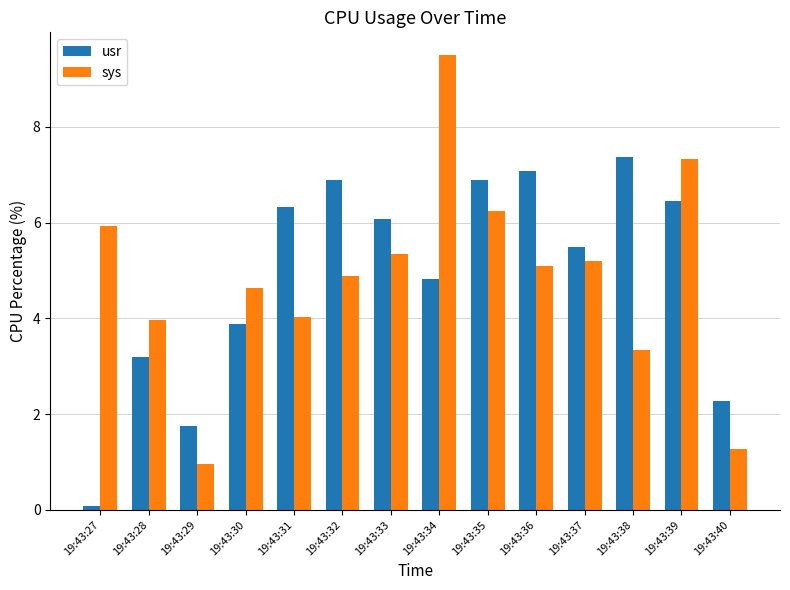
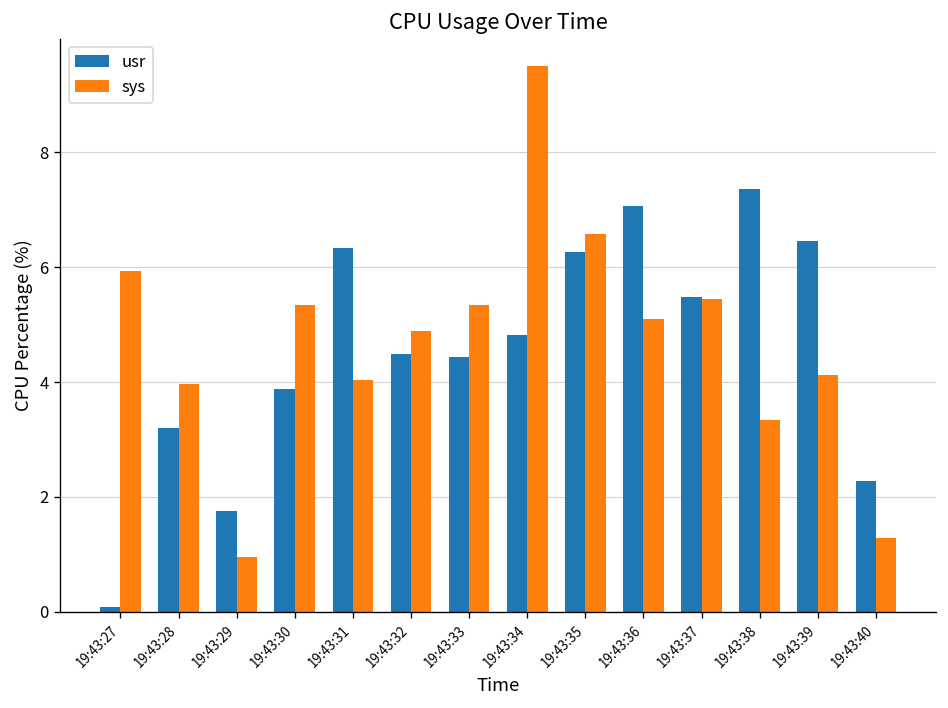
  {
    "usr": {
      "19:43:27": 0.1,
      "19:43:28": 3.2,
      "19:43:29": 1.8,
      "19:43:30": 3.9,
      "19:43:31": 6.3,
-     "19:43:32": 6.9,
-     "19:43:33": 6.1,
+     "19:43:32": 4.5,
+     "19:43:33": 4.4,
      "19:43:34": 4.8,
-     "19:43:35": 6.9,
+     "19:43:35": 6.3,
      "19:43:36": 7.1,
      "19:43:37": 5.5,
      "19:43:38": 7.4,
      "19:43:39": 6.5,
      "19:43:40": 2.3
    },
    "sys": {
      "19:43:27": 5.9,
      "19:43:28": 4.0,
      "19:43:29": 1.0,
-     "19:43:30": 4.6,
+     "19:43:30": 5.3,
      "19:43:31": 4.0,
      "19:43:32": 4.9,
      "19:43:33": 5.3,
      "19:43:34": 9.5,
-     "19:43:35": 6.2,
+     "19:43:35": 6.6,
      "19:43:36": 5.1,
-     "19:43:37": 5.2,
+     "19:43:37": 5.4,
      "19:43:38": 3.3,
-     "19:43:39": 7.3,
+     "19:43:39": 4.1,
      "19:43:40": 1.3
    }
  }
